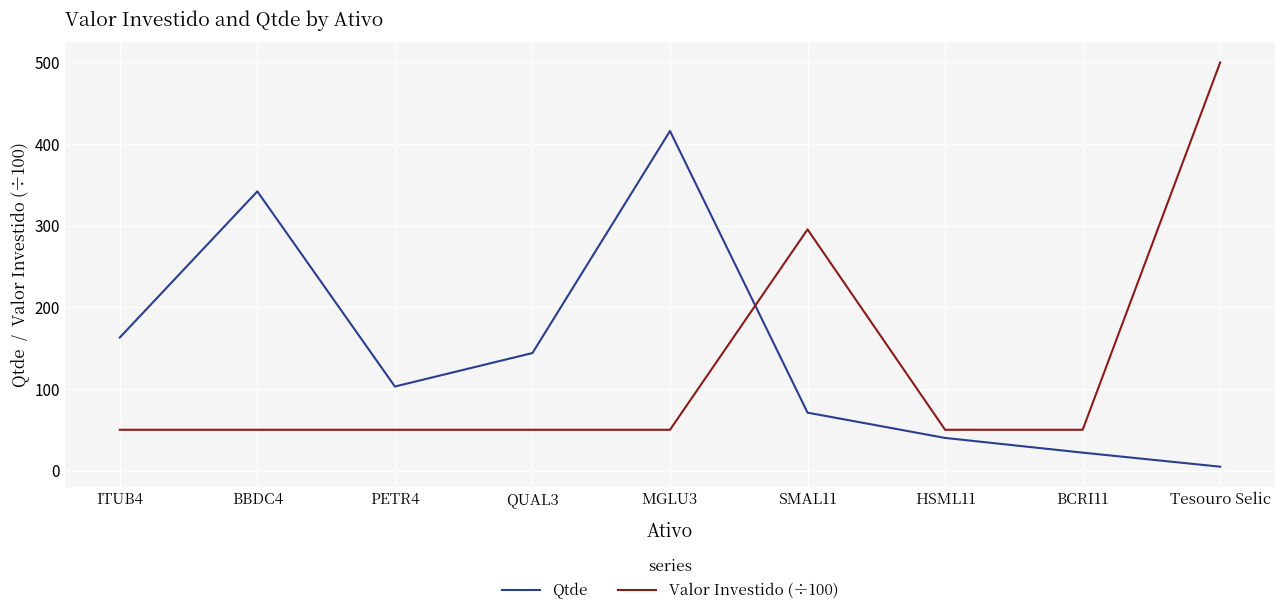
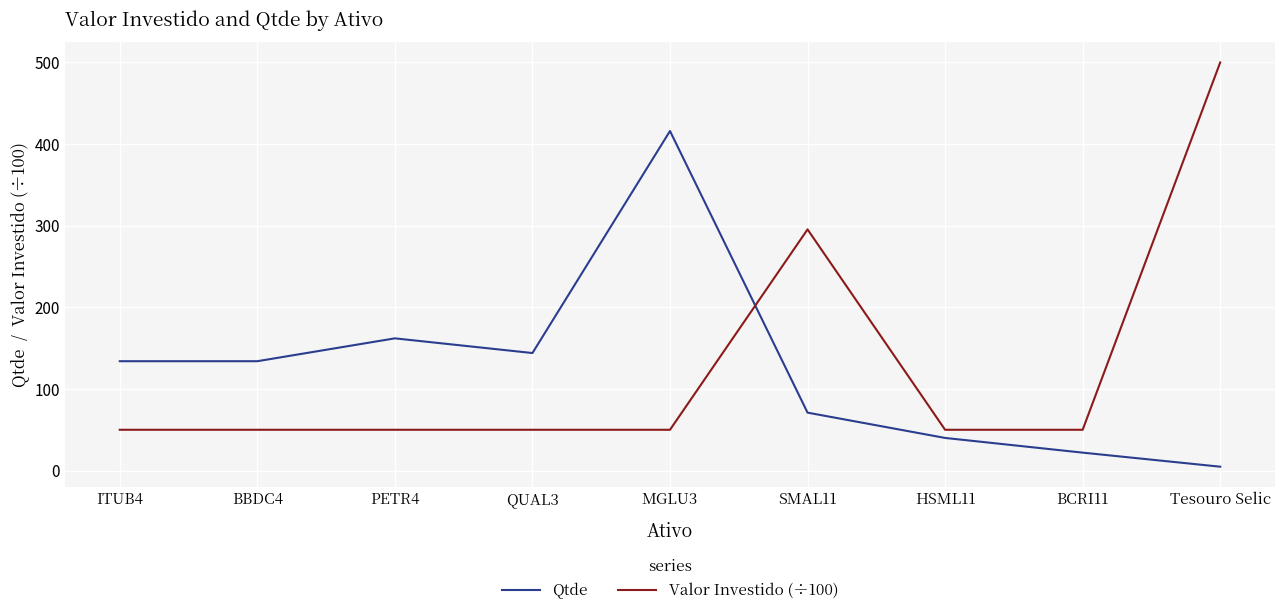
  {
    "Qtde": {
-     "ITUB4": 160,
-     "BBDC4": 340,
-     "PETR4": 100,
+     "ITUB4": 130,
+     "BBDC4": 130,
+     "PETR4": 160,
      "QUAL3": 140,
      "MGLU3": 420,
      "SMAL11": 70,
      "HSML11": 40,
      "BCRI11": 20,
      "Tesouro Selic": 0
    },
    "Valor Investido (÷100)": {
      "ITUB4": 50,
      "BBDC4": 50,
      "PETR4": 50,
      "QUAL3": 50,
      "MGLU3": 50,
      "SMAL11": 300,
      "HSML11": 50,
      "BCRI11": 50,
      "Tesouro Selic": 500
    }
  }
